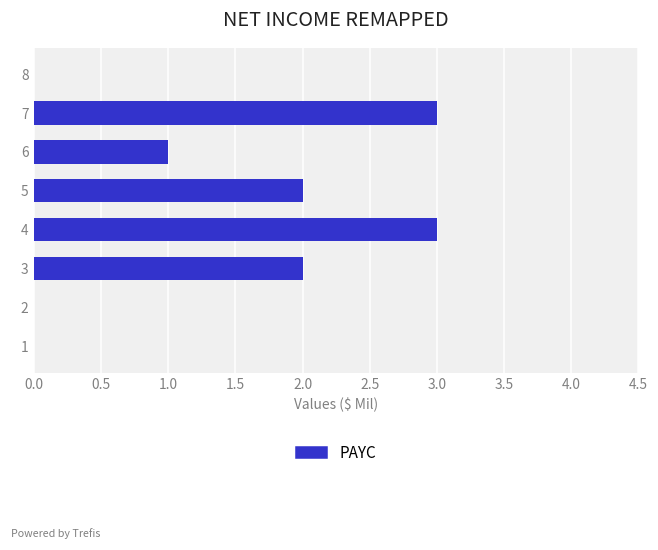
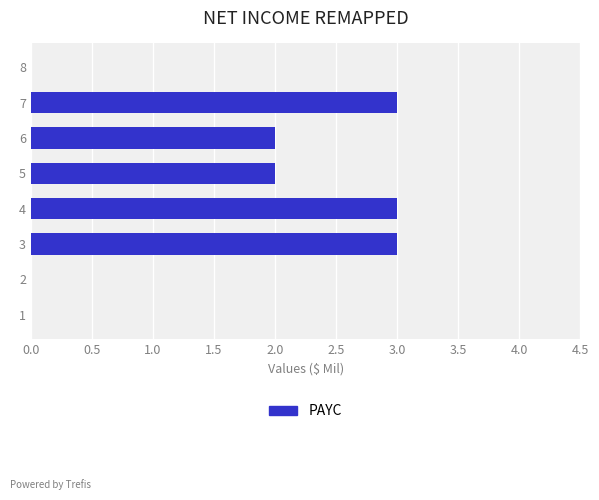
  {
    "8": 0,
    "7": 3,
-   "6": 1,
+   "6": 2,
    "5": 2,
    "4": 3,
-   "3": 2,
+   "3": 3,
    "2": 0,
    "1": 0
  }
